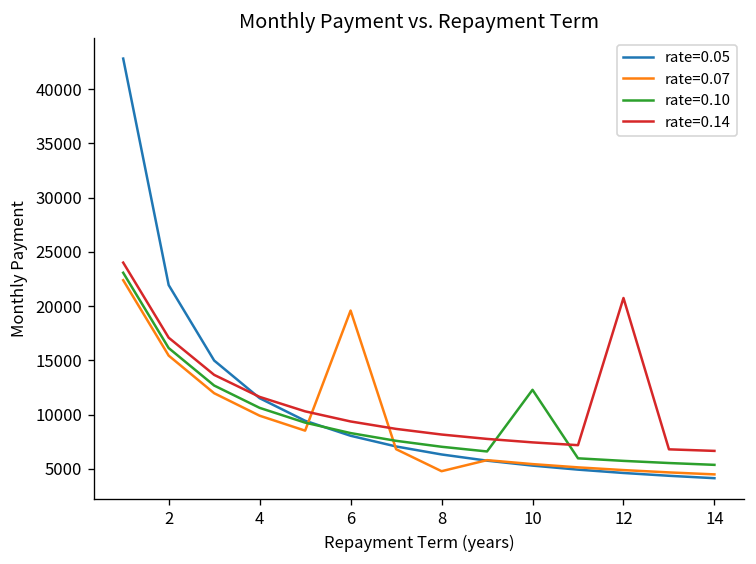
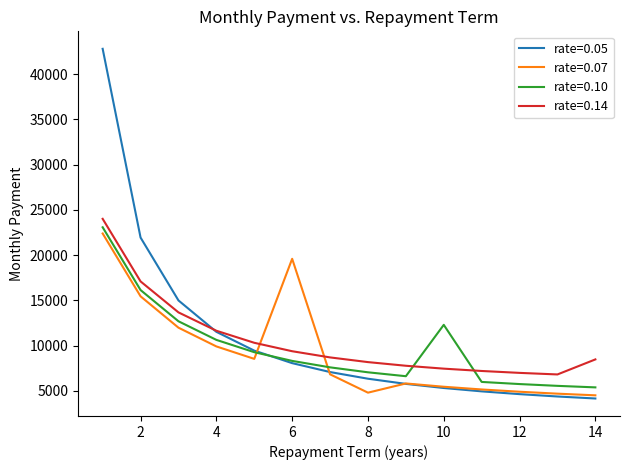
  {
    "rate=0.05": {
      "2": 22000,
      "8": 6000,
      "14": 4000
    },
    "rate=0.07": {
      "2": 15000,
      "4": 10000,
      "6": 20000,
      "8": 5000,
      "14": 4000
    },
    "rate=0.10": {
      "2": 16000,
      "4": 11000,
      "8": 7000,
      "10": 12000,
      "12": 6000,
      "14": 5000
    },
    "rate=0.14": {
      "2": 17000,
      "6": 9000,
      "8": 8000,
      "10": 7000,
-     "12": 21000,
-     "14": 7000
+     "12": 7000,
+     "14": 8000
    }
  }
